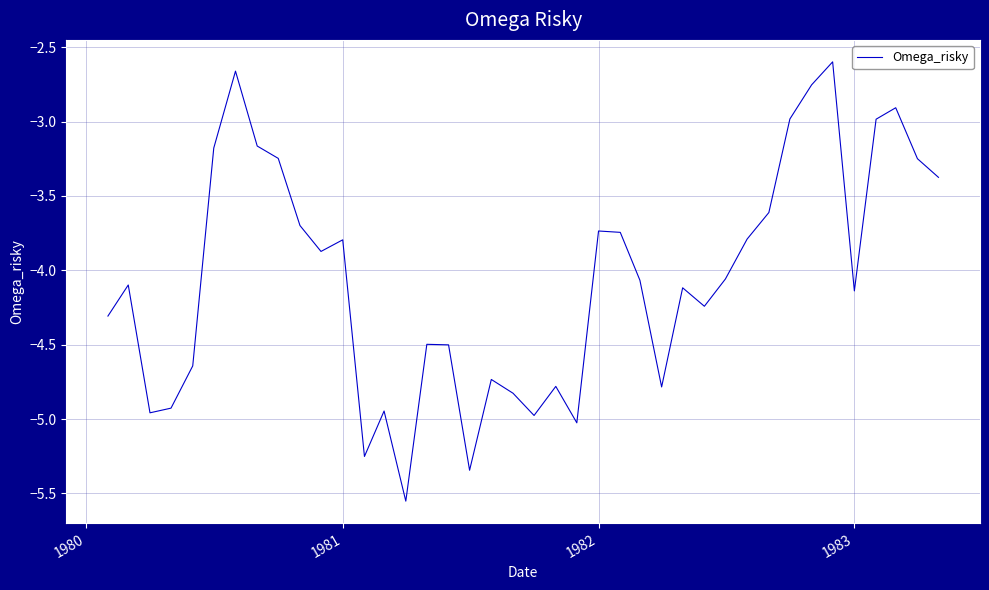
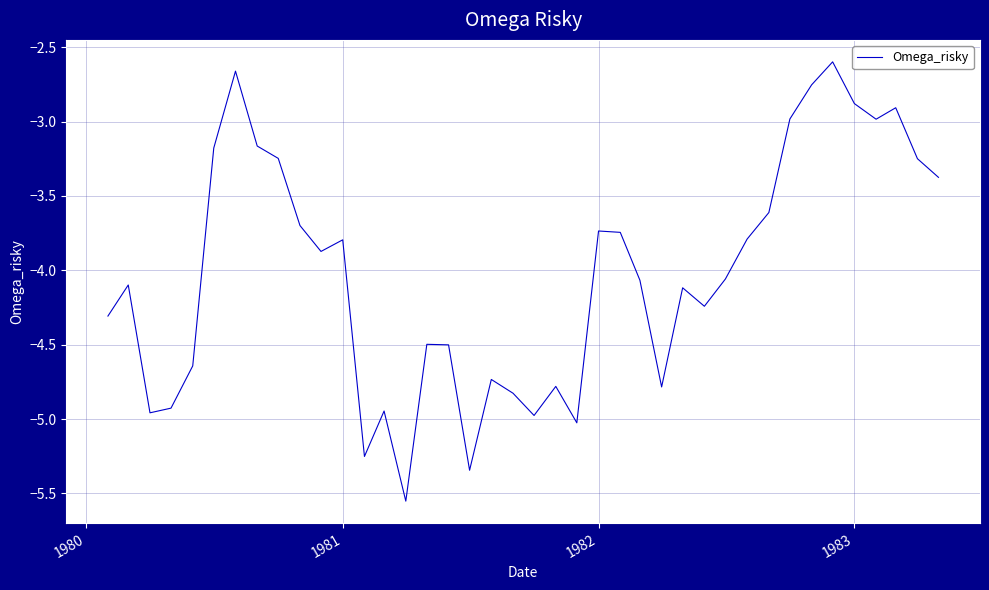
  {
    "1981": -3.80,
    "1982": -3.74,
-   "1983": -4.14
+   "1983": -2.88
  }
